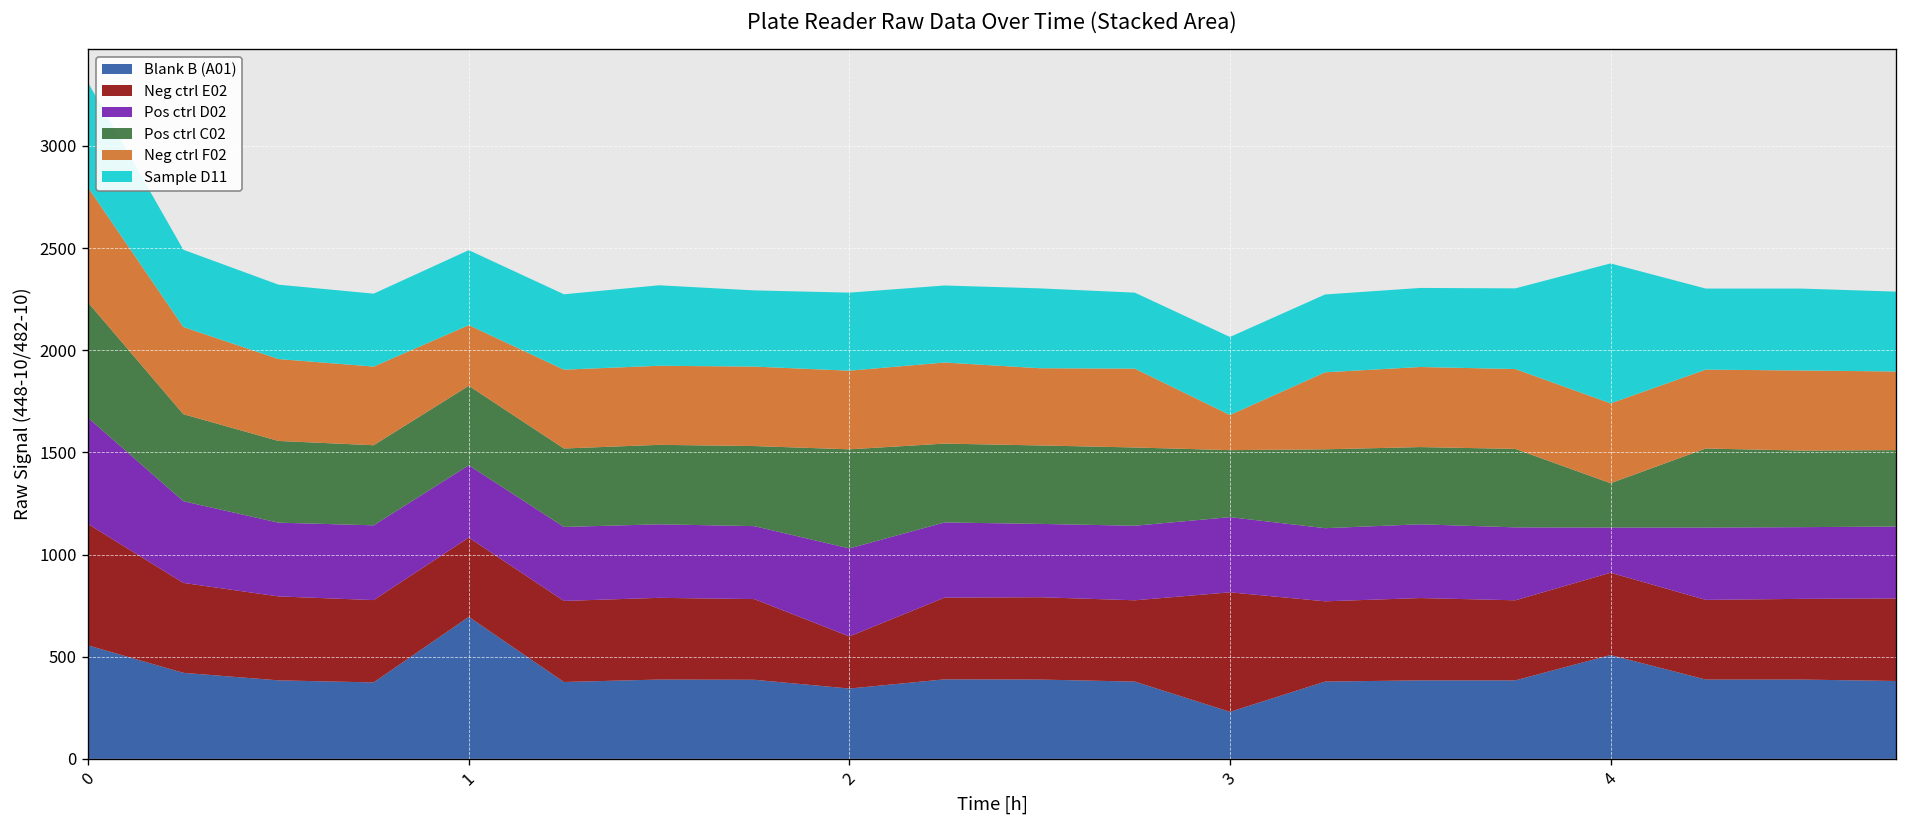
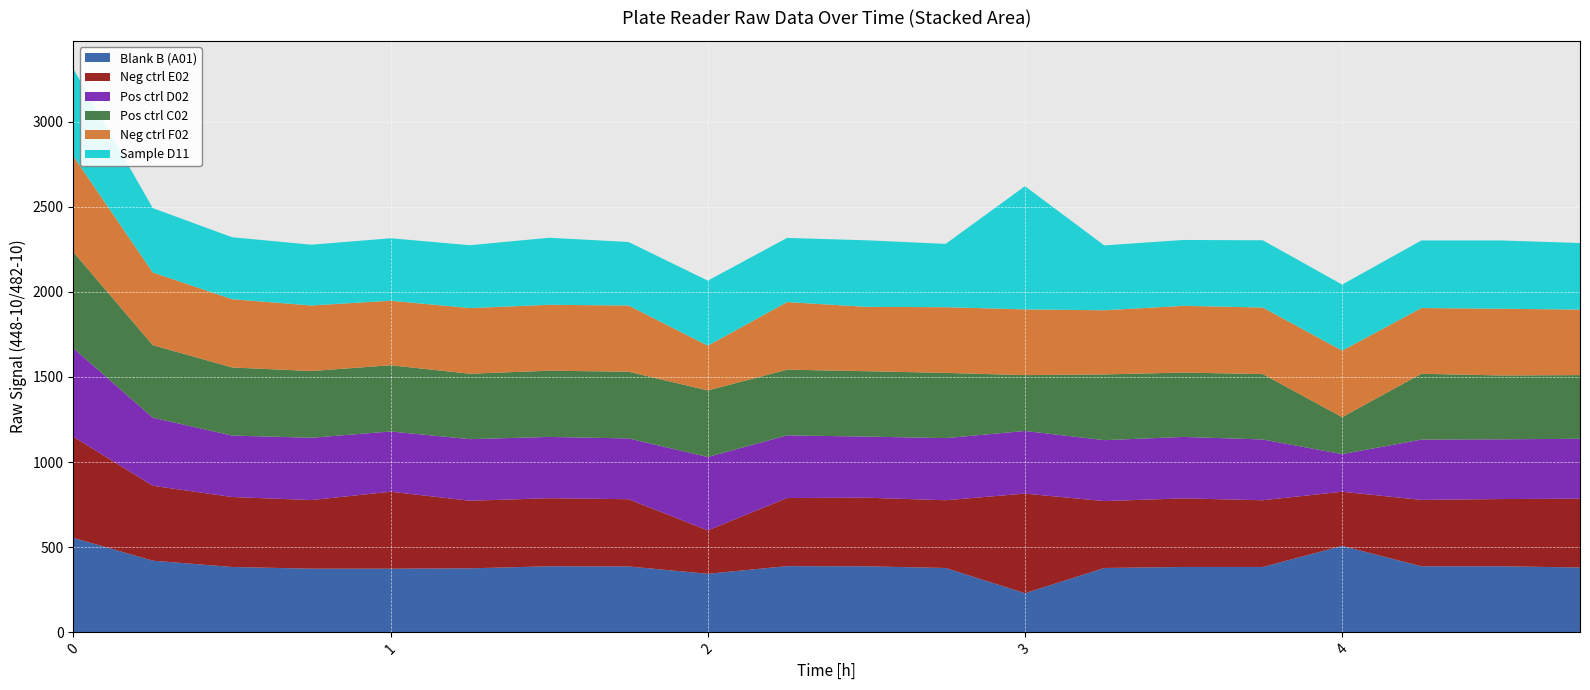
  {
    "Blank B (A01)": {
      "0": 560,
-     "1": 700,
+     "1": 370,
      "2": 340,
      "3": 230,
      "4": 510
    },
    "Neg ctrl E02": {
      "0": 590,
-     "1": 390,
+     "1": 450,
      "2": 260,
      "3": 590,
-     "4": 400
+     "4": 320
    },
    "Pos ctrl D02": {
      "0": 520,
      "1": 350,
      "2": 430,
      "3": 370,
      "4": 220
    },
    "Pos ctrl C02": {
      "0": 560,
      "1": 390,
-     "2": 490,
+     "2": 390,
      "3": 330,
      "4": 220
    },
    "Neg ctrl F02": {
      "0": 560,
-     "1": 300,
-     "2": 390,
-     "3": 170,
+     "1": 380,
+     "2": 260,
+     "3": 390,
      "4": 390
    },
    "Sample D11": {
      "0": 510,
      "1": 370,
      "2": 380,
-     "3": 380,
-     "4": 690
+     "3": 720,
+     "4": 390
    }
  }
